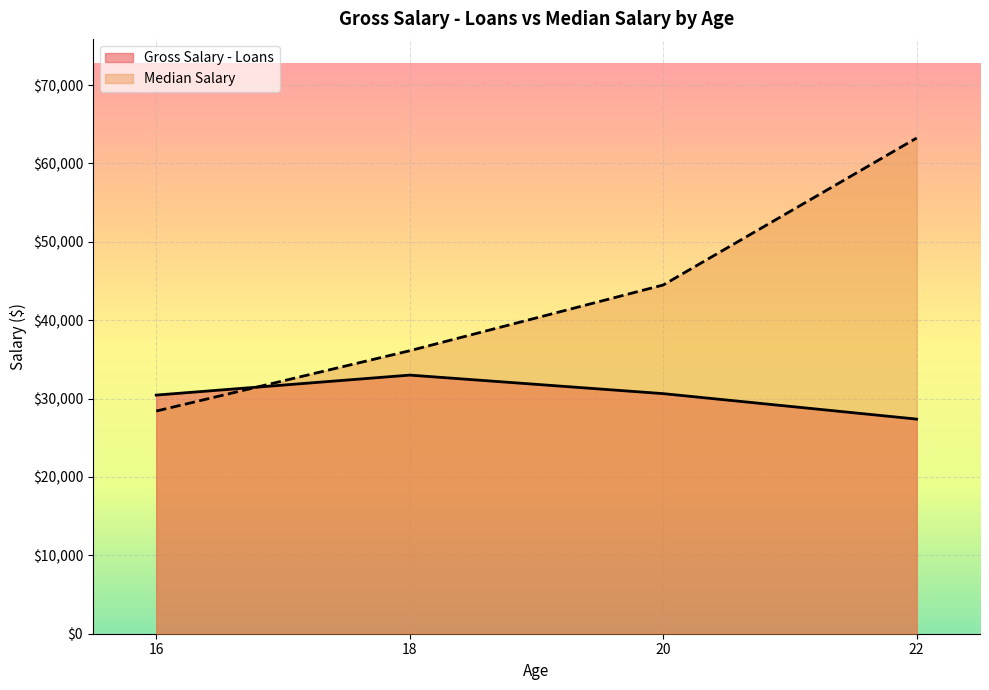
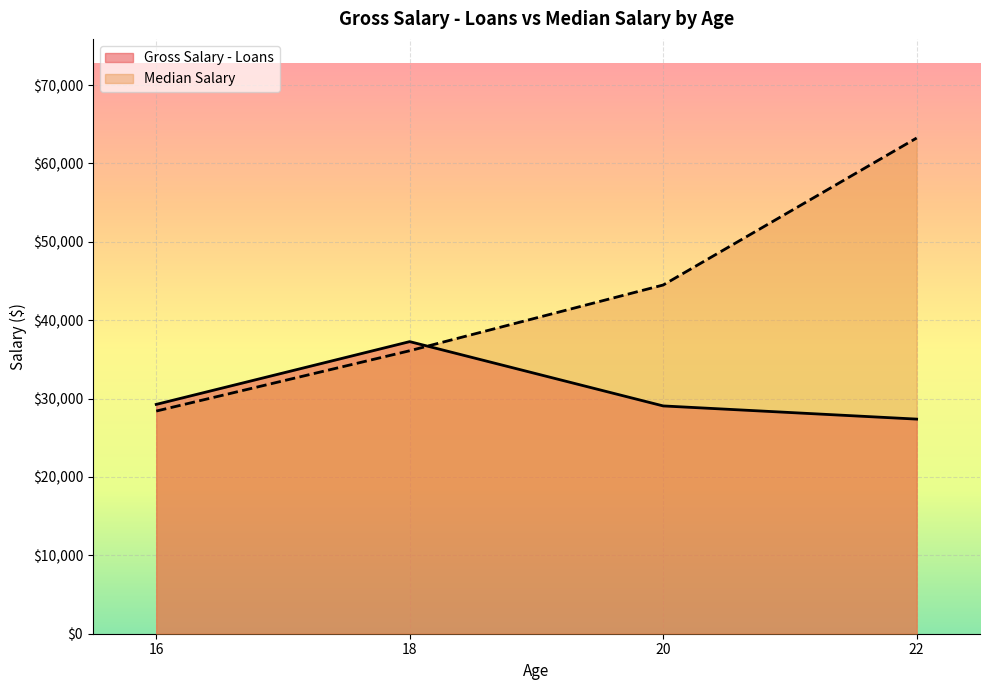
  {
    "Gross Salary - Loans": {
-     "16": "$30,000",
-     "18": "$33,000",
-     "20": "$31,000",
+     "16": "$29,000",
+     "18": "$37,000",
+     "20": "$29,000",
      "22": "$27,000"
    },
    "Median Salary": {
      "16": "$28,000",
      "18": "$36,000",
      "20": "$44,000",
      "22": "$63,000"
    }
  }
